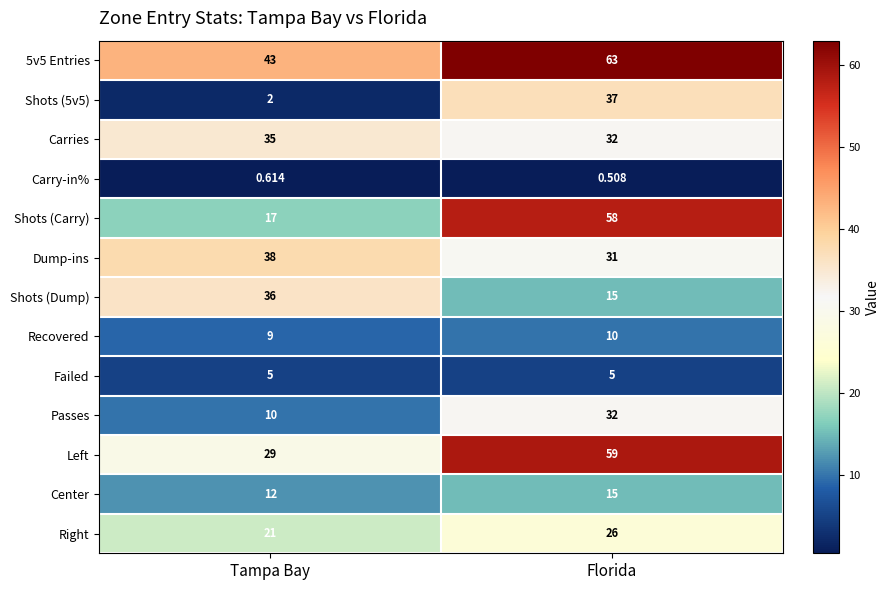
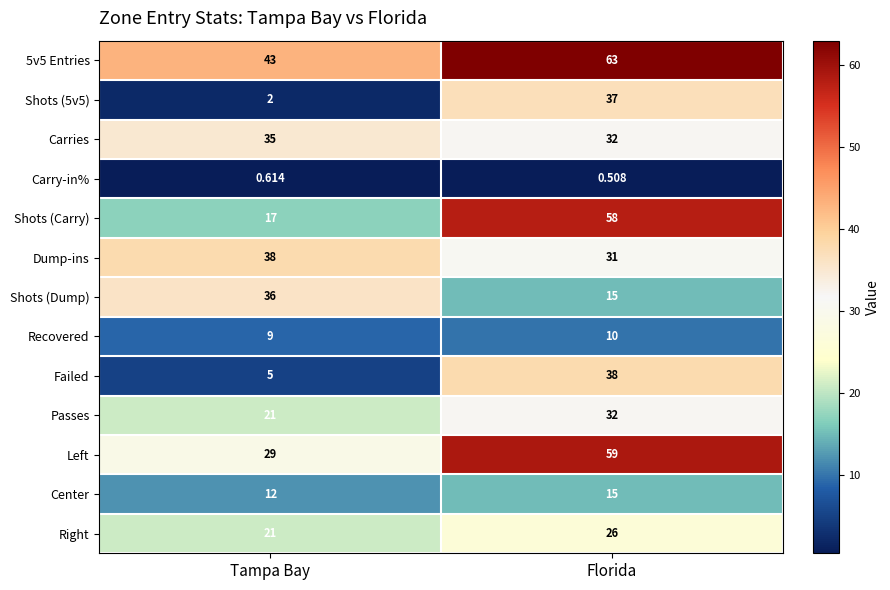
  {
    "5v5 Entries": {
      "Tampa Bay": 43,
      "Florida": 63
    },
    "Shots (5v5)": {
      "Tampa Bay": 2,
      "Florida": 37
    },
    "Carries": {
      "Tampa Bay": 35,
      "Florida": 32
    },
    "Carry-in%": {
      "Tampa Bay": 0.614,
      "Florida": 0.508
    },
    "Shots (Carry)": {
      "Tampa Bay": 17,
      "Florida": 58
    },
    "Dump-ins": {
      "Tampa Bay": 38,
      "Florida": 31
    },
    "Shots (Dump)": {
      "Tampa Bay": 36,
      "Florida": 15
    },
    "Recovered": {
      "Tampa Bay": 9,
      "Florida": 10
    },
    "Failed": {
      "Tampa Bay": 5,
-     "Florida": 5
+     "Florida": 38
    },
    "Passes": {
-     "Tampa Bay": 10,
+     "Tampa Bay": 21,
      "Florida": 32
    },
    "Left": {
      "Tampa Bay": 29,
      "Florida": 59
    },
    "Center": {
      "Tampa Bay": 12,
      "Florida": 15
    },
    "Right": {
      "Tampa Bay": 21,
      "Florida": 26
    }
  }
